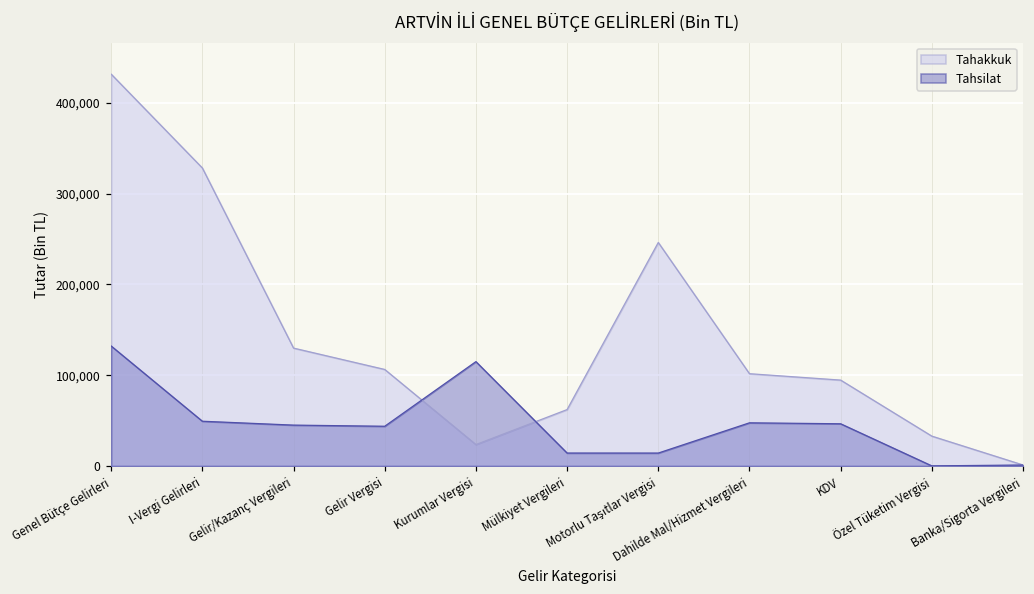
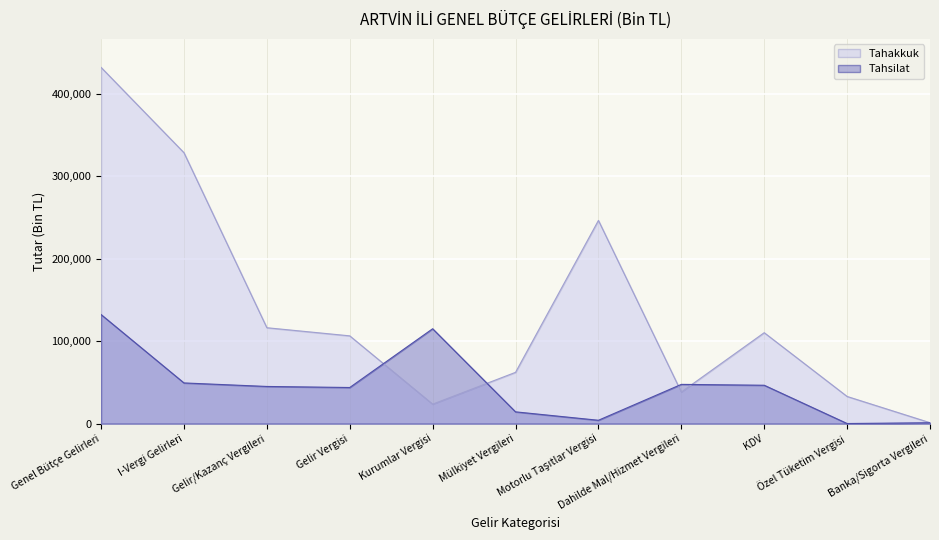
  {
    "Tahakkuk": {
      "Genel Bütçe Gelirleri": "430,000",
      "I-Vergi Gelirleri": "330,000",
-     "Gelir/Kazanç Vergileri": "130,000",
+     "Gelir/Kazanç Vergileri": "120,000",
      "Gelir Vergisi": "110,000",
      "Kurumlar Vergisi": "20,000",
      "Mülkiyet Vergileri": "60,000",
      "Motorlu Taşıtlar Vergisi": "250,000",
-     "Dahilde Mal/Hizmet Vergileri": "100,000",
-     "KDV": "90,000",
+     "Dahilde Mal/Hizmet Vergileri": "40,000",
+     "KDV": "110,000",
      "Özel Tüketim Vergisi": "30,000"
    },
    "Tahsilat": {
      "Genel Bütçe Gelirleri": "130,000",
      "I-Vergi Gelirleri": "50,000",
      "Gelir/Kazanç Vergileri": "40,000",
      "Gelir Vergisi": "40,000",
      "Kurumlar Vergisi": "110,000",
      "Mülkiyet Vergileri": "10,000",
-     "Motorlu Taşıtlar Vergisi": "10,000",
+     "Motorlu Taşıtlar Vergisi": "0",
      "Dahilde Mal/Hizmet Vergileri": "50,000",
      "KDV": "50,000",
      "Özel Tüketim Vergisi": "0"
    }
  }
